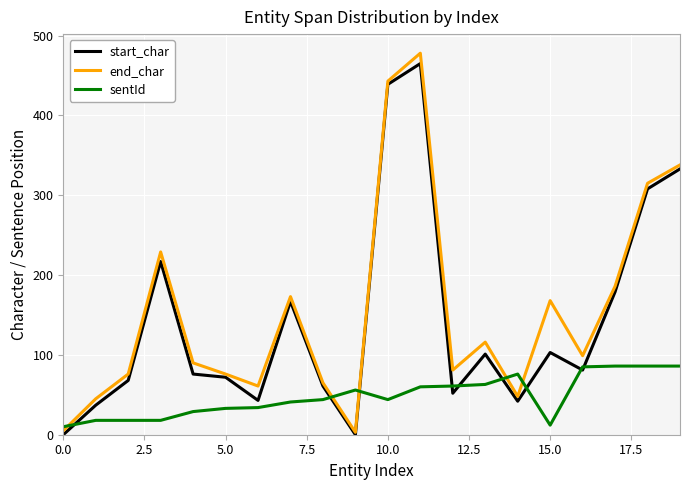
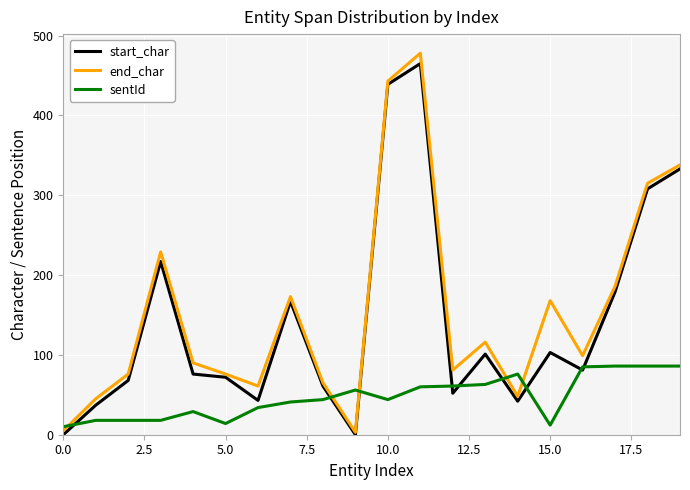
  {
    "start_char": {
      "0.0": 0,
      "5.0": 70,
      "10.0": 440,
      "15.0": 100
    },
    "end_char": {
      "0.0": 10,
      "5.0": 80,
      "10.0": 440,
      "15.0": 170
    },
    "sentId": {
      "0.0": 10,
-     "5.0": 30,
+     "5.0": 10,
      "10.0": 40,
      "15.0": 10
    }
  }
